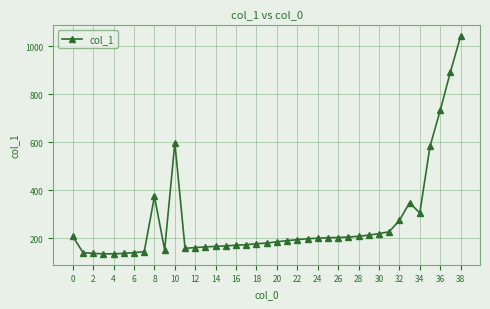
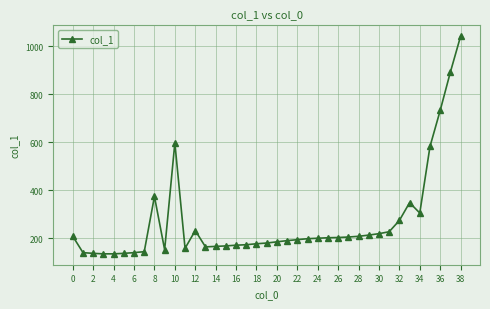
  {
    "0": 210,
    "2": 140,
    "4": 140,
    "6": 140,
    "8": 370,
    "10": 600,
-   "12": 160,
+   "12": 230,
    "14": 170,
    "16": 170,
    "18": 180,
    "20": 190,
    "22": 190,
    "24": 200,
    "26": 200,
    "28": 210,
    "30": 220,
    "32": 270,
    "34": 310,
    "36": 730,
    "38": 1040
  }
